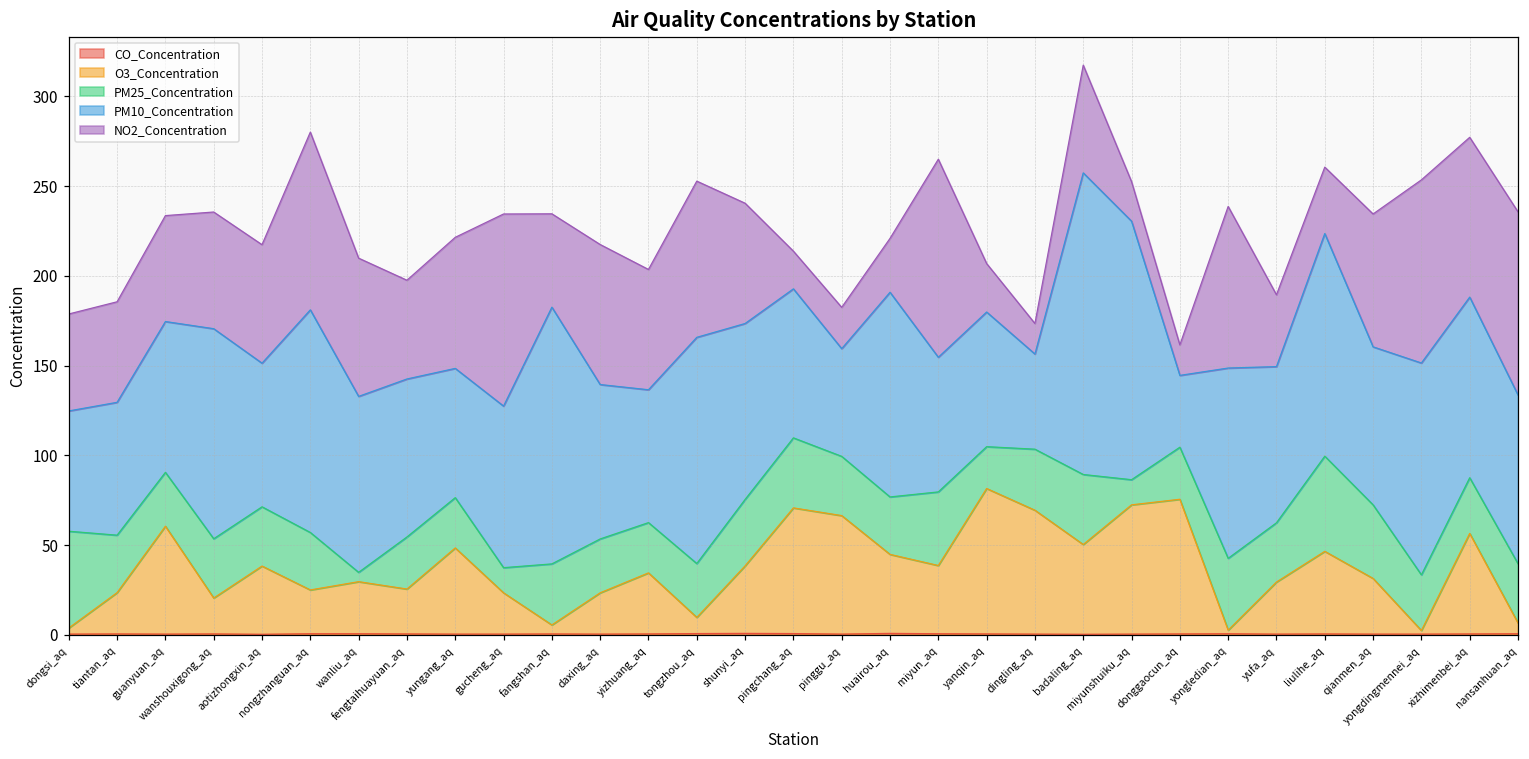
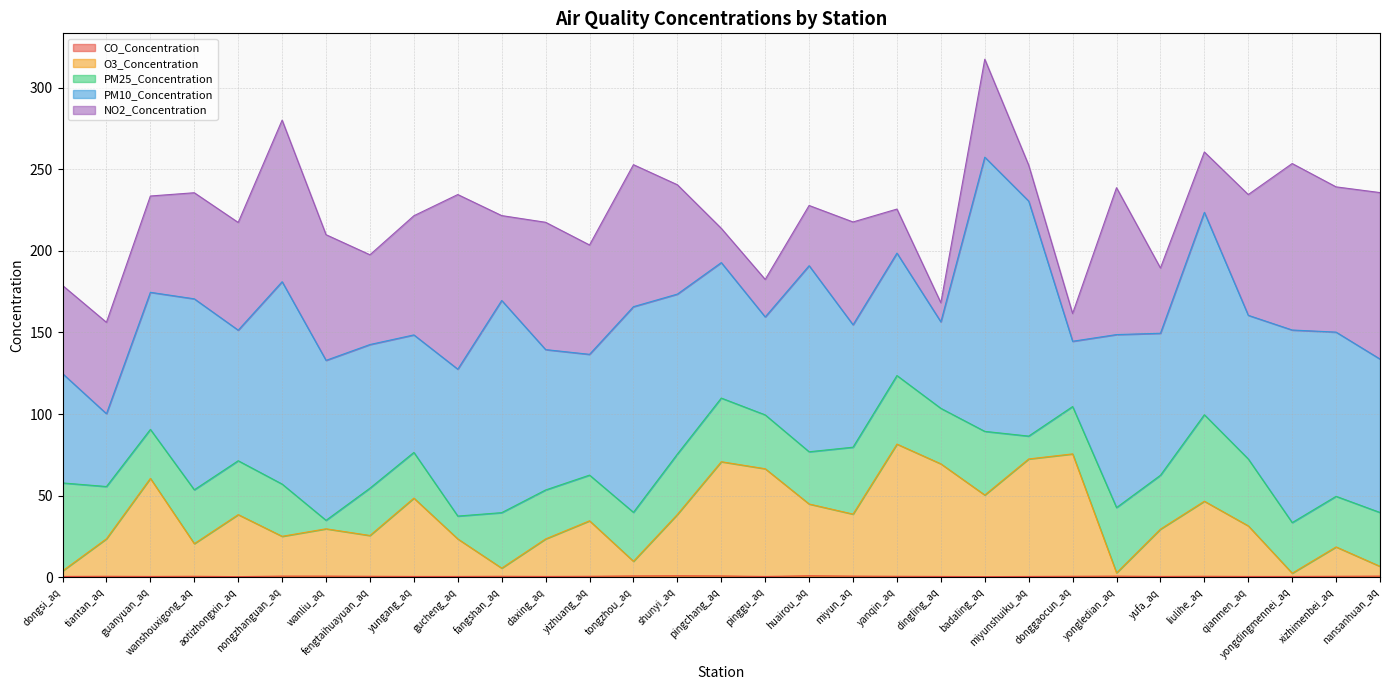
  {
    "CO_Concentration": {
      "dongsi_aq": 1,
      "tiantan_aq": 1,
      "guanyuan_aq": 1,
      "wanshouxigong_aq": 1,
      "aotizhongxin_aq": 0,
      "nongzhanguan_aq": 1,
      "wanliu_aq": 1,
      "fengtaihuayuan_aq": 1,
      "yungang_aq": 1,
      "gucheng_aq": 1,
      "fangshan_aq": 1,
      "daxing_aq": 1,
      "yizhuang_aq": 1,
      "tongzhou_aq": 1,
      "shunyi_aq": 1,
      "pingchang_aq": 1,
      "pinggu_aq": 1,
      "huairou_aq": 1,
      "miyun_aq": 1,
      "yanqin_aq": 1,
      "dingling_aq": 1,
      "badaling_aq": 0,
      "miyunshuiku_aq": 1,
      "donggaocun_aq": 1,
      "yongledian_aq": 1,
      "yufa_aq": 1,
      "liulihe_aq": 1,
      "qianmen_aq": 1,
      "yongdingmennei_aq": 1,
      "xizhimenbei_aq": 1,
      "nansanhuan_aq": 1
    },
    "O3_Concentration": {
      "dongsi_aq": 3,
      "tiantan_aq": 23,
      "guanyuan_aq": 60,
      "wanshouxigong_aq": 20,
      "aotizhongxin_aq": 38,
      "nongzhanguan_aq": 24,
      "wanliu_aq": 29,
      "fengtaihuayuan_aq": 25,
      "yungang_aq": 48,
      "gucheng_aq": 23,
      "fangshan_aq": 5,
      "daxing_aq": 23,
      "yizhuang_aq": 34,
      "tongzhou_aq": 9,
      "shunyi_aq": 38,
      "pingchang_aq": 70,
      "pinggu_aq": 66,
      "huairou_aq": 44,
      "miyun_aq": 38,
      "yanqin_aq": 81,
      "dingling_aq": 69,
      "badaling_aq": 50,
      "miyunshuiku_aq": 72,
      "donggaocun_aq": 75,
      "yongledian_aq": 2,
      "yufa_aq": 29,
      "liulihe_aq": 46,
      "qianmen_aq": 31,
      "yongdingmennei_aq": 2,
-     "xizhimenbei_aq": 56,
+     "xizhimenbei_aq": 18,
      "nansanhuan_aq": 6
    },
    "PM25_Concentration": {
      "dongsi_aq": 54,
      "tiantan_aq": 32,
      "guanyuan_aq": 30,
      "wanshouxigong_aq": 33,
      "aotizhongxin_aq": 33,
      "nongzhanguan_aq": 32,
      "wanliu_aq": 5,
      "fengtaihuayuan_aq": 29,
      "yungang_aq": 28,
      "gucheng_aq": 14,
      "fangshan_aq": 34,
      "daxing_aq": 30,
      "yizhuang_aq": 28,
      "tongzhou_aq": 30,
      "shunyi_aq": 37,
      "pingchang_aq": 39,
      "pinggu_aq": 33,
      "huairou_aq": 32,
      "miyun_aq": 41,
-     "yanqin_aq": 23,
+     "yanqin_aq": 42,
      "dingling_aq": 34,
      "badaling_aq": 39,
      "miyunshuiku_aq": 14,
      "donggaocun_aq": 29,
      "yongledian_aq": 40,
      "yufa_aq": 33,
      "liulihe_aq": 53,
      "qianmen_aq": 41,
      "yongdingmennei_aq": 31,
      "xizhimenbei_aq": 31,
      "nansanhuan_aq": 33
    },
    "PM10_Concentration": {
      "dongsi_aq": 67,
-     "tiantan_aq": 74,
+     "tiantan_aq": 45,
      "guanyuan_aq": 84,
      "wanshouxigong_aq": 117,
      "aotizhongxin_aq": 80,
      "nongzhanguan_aq": 124,
      "wanliu_aq": 98,
      "fengtaihuayuan_aq": 88,
      "yungang_aq": 72,
      "gucheng_aq": 90,
-     "fangshan_aq": 143,
+     "fangshan_aq": 130,
      "daxing_aq": 86,
      "yizhuang_aq": 74,
      "tongzhou_aq": 126,
      "shunyi_aq": 98,
      "pingchang_aq": 83,
      "pinggu_aq": 60,
      "huairou_aq": 114,
      "miyun_aq": 75,
      "yanqin_aq": 75,
      "dingling_aq": 53,
      "badaling_aq": 168,
      "miyunshuiku_aq": 144,
      "donggaocun_aq": 40,
      "yongledian_aq": 106,
      "yufa_aq": 87,
      "liulihe_aq": 124,
      "qianmen_aq": 88,
      "yongdingmennei_aq": 118,
      "xizhimenbei_aq": 101,
      "nansanhuan_aq": 94
    },
    "NO2_Concentration": {
      "dongsi_aq": 54,
      "tiantan_aq": 56,
      "guanyuan_aq": 59,
      "wanshouxigong_aq": 65,
      "aotizhongxin_aq": 66,
      "nongzhanguan_aq": 99,
      "wanliu_aq": 77,
      "fengtaihuayuan_aq": 55,
      "yungang_aq": 73,
      "gucheng_aq": 107,
      "fangshan_aq": 52,
      "daxing_aq": 78,
      "yizhuang_aq": 67,
      "tongzhou_aq": 87,
      "shunyi_aq": 67,
      "pingchang_aq": 21,
      "pinggu_aq": 23,
-     "huairou_aq": 30,
-     "miyun_aq": 110,
+     "huairou_aq": 37,
+     "miyun_aq": 63,
      "yanqin_aq": 27,
-     "dingling_aq": 17,
+     "dingling_aq": 12,
      "badaling_aq": 60,
      "miyunshuiku_aq": 22,
      "donggaocun_aq": 17,
      "yongledian_aq": 90,
      "yufa_aq": 40,
      "liulihe_aq": 37,
      "qianmen_aq": 74,
      "yongdingmennei_aq": 102,
      "xizhimenbei_aq": 89,
      "nansanhuan_aq": 102
    }
  }
